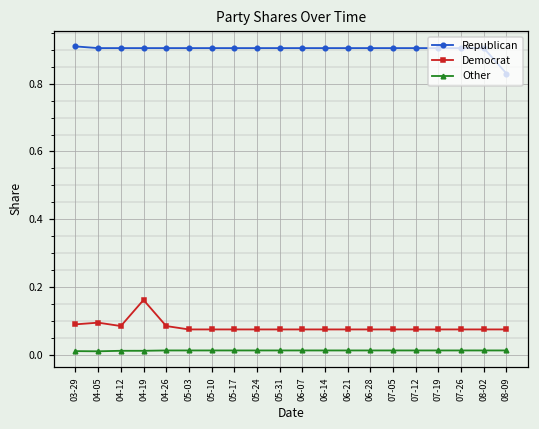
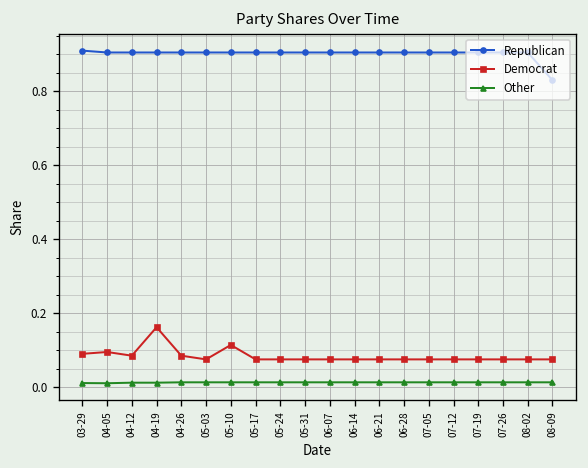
  {
    "Republican": {
      "03-29": 0.91,
      "04-05": 0.91,
      "04-12": 0.91,
      "04-19": 0.91,
      "04-26": 0.91,
      "05-03": 0.91,
      "05-10": 0.91,
      "05-17": 0.91,
      "05-24": 0.91,
      "05-31": 0.91,
      "06-07": 0.91,
      "06-14": 0.91,
      "06-21": 0.91,
      "06-28": 0.91,
      "07-05": 0.91,
      "07-12": 0.91
    },
    "Democrat": {
      "03-29": 0.09,
      "04-05": 0.10,
      "04-12": 0.09,
      "04-19": 0.16,
      "04-26": 0.09,
      "05-03": 0.08,
-     "05-10": 0.08,
+     "05-10": 0.11,
      "05-17": 0.08,
      "05-24": 0.08,
      "05-31": 0.08,
      "06-07": 0.08,
      "06-14": 0.08,
      "06-21": 0.08,
      "06-28": 0.08,
      "07-05": 0.08,
      "07-12": 0.08,
      "07-19": 0.08,
      "07-26": 0.08,
      "08-02": 0.08,
      "08-09": 0.08
    },
    "Other": {
      "03-29": 0.01,
      "04-05": 0.01,
      "04-12": 0.01,
      "04-19": 0.01,
      "04-26": 0.01,
      "05-03": 0.01,
      "05-10": 0.01,
      "05-17": 0.01,
      "05-24": 0.01,
      "05-31": 0.01,
      "06-07": 0.01,
      "06-14": 0.01,
      "06-21": 0.01,
      "06-28": 0.01,
      "07-05": 0.01,
      "07-12": 0.01,
      "07-19": 0.01,
      "07-26": 0.01,
      "08-02": 0.01,
      "08-09": 0.01
    }
  }
